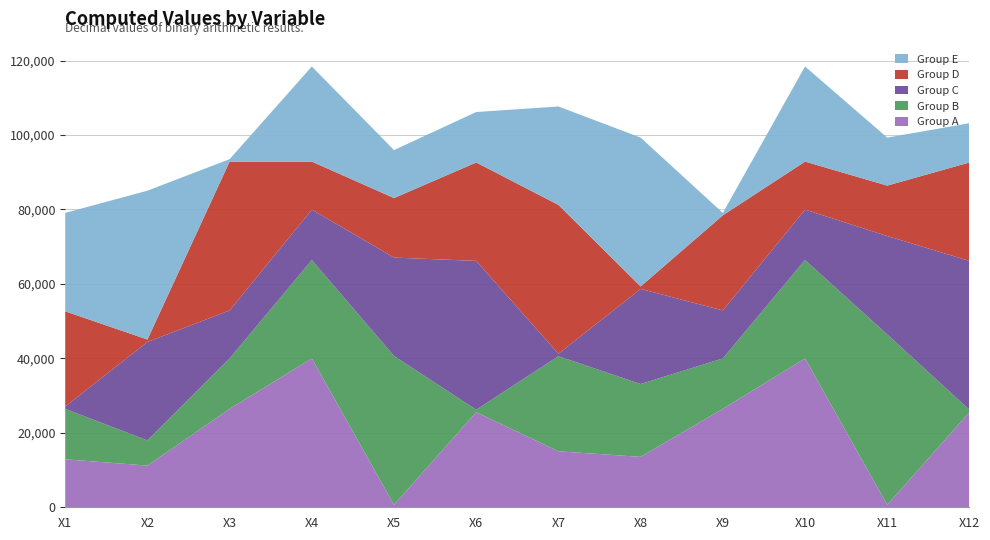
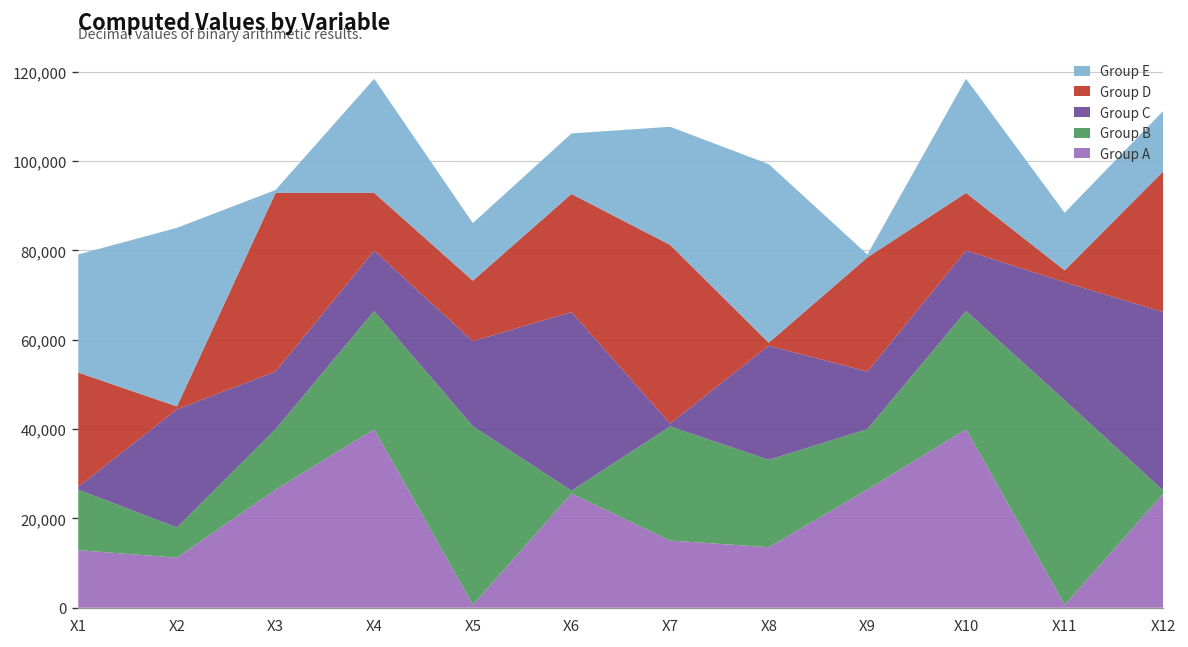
  {
    "Group A": {
      "X1": "13,000",
      "X2": "11,000",
      "X3": "26,000",
      "X4": "40,000",
      "X7": "15,000",
      "X8": "14,000",
      "X9": "26,000",
      "X10": "40,000"
    },
    "Group B": {
      "X2": "7,000",
      "X3": "14,000",
      "X4": "26,000",
      "X5": "40,000",
      "X8": "20,000",
      "X9": "14,000",
      "X10": "26,000",
      "X11": "46,000"
    },
    "Group C": {
      "X3": "13,000",
      "X4": "14,000",
-     "X5": "26,000",
+     "X5": "19,000",
      "X6": "40,000",
      "X9": "13,000",
      "X10": "14,000",
      "X11": "26,000",
      "X12": "40,000"
    },
    "Group D": {
      "X1": "26,000",
      "X4": "13,000",
-     "X5": "16,000",
+     "X5": "14,000",
      "X6": "26,000",
      "X7": "40,000",
      "X10": "13,000",
-     "X11": "14,000",
-     "X12": "26,000"
+     "X11": "3,000",
+     "X12": "32,000"
    },
    "Group E": {
      "X1": "26,000",
      "X2": "40,000",
      "X4": "26,000",
      "X5": "13,000",
      "X6": "14,000",
      "X7": "26,000",
      "X8": "40,000",
      "X10": "26,000",
      "X11": "13,000",
-     "X12": "11,000"
+     "X12": "14,000"
    }
  }
